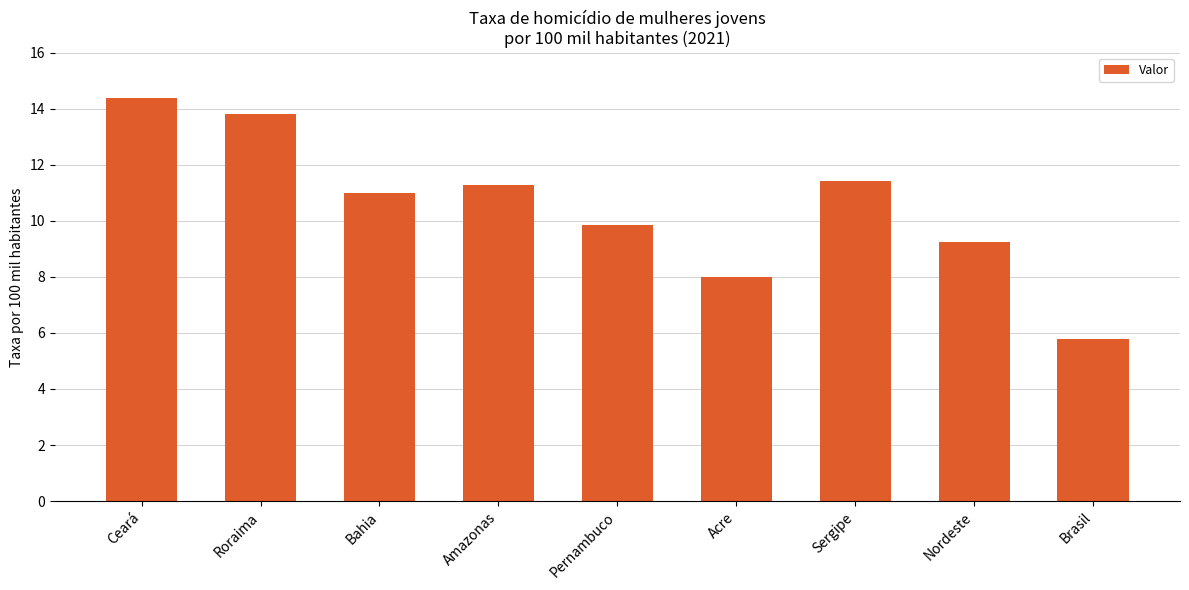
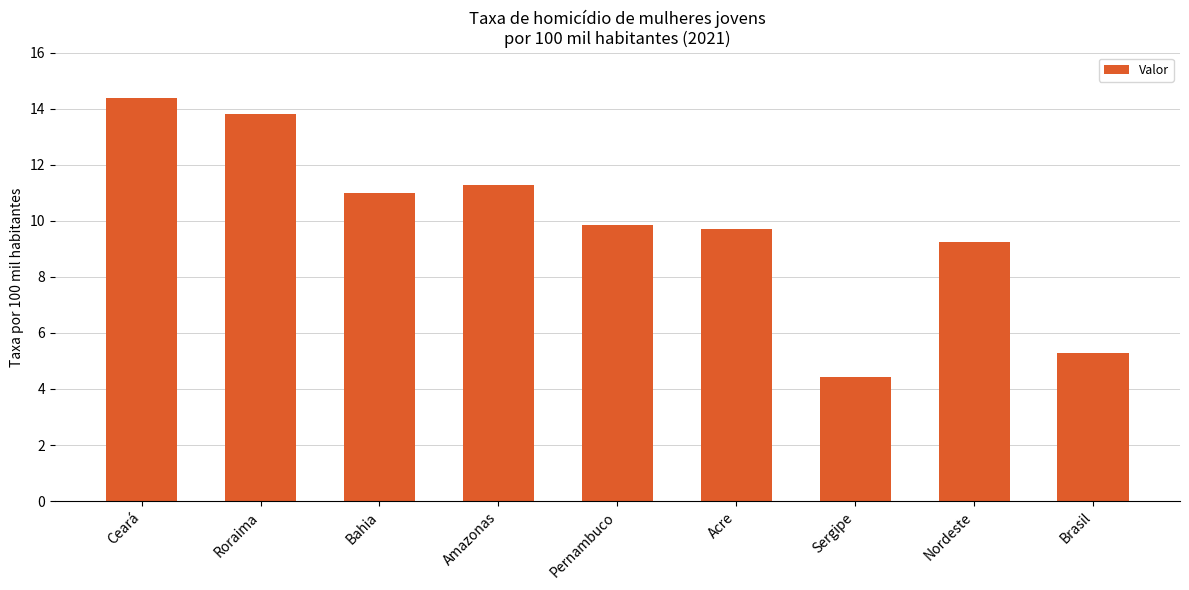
  {
    "Ceará": 14.4,
    "Roraima": 13.8,
    "Bahia": 11.0,
    "Amazonas": 11.3,
    "Pernambuco": 9.9,
-   "Acre": 8.0,
-   "Sergipe": 11.4,
+   "Acre": 9.7,
+   "Sergipe": 4.4,
    "Nordeste": 9.2,
-   "Brasil": 5.8
+   "Brasil": 5.3
  }
